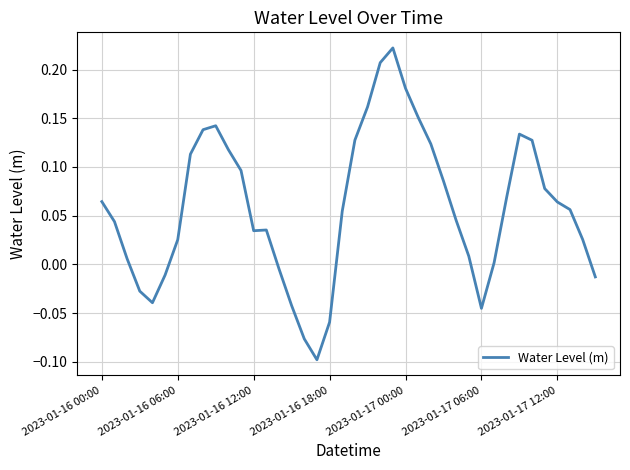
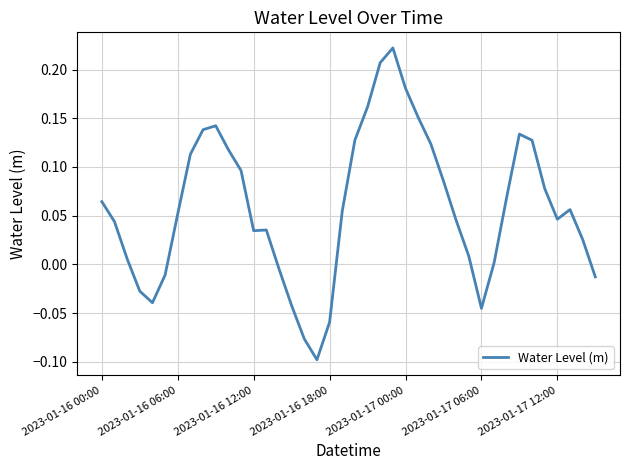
  {
    "2023-01-16 00:00": 0.06,
-   "2023-01-16 06:00": 0.03,
+   "2023-01-16 06:00": 0.05,
    "2023-01-16 12:00": 0.03,
    "2023-01-16 18:00": -0.06,
    "2023-01-17 00:00": 0.18,
    "2023-01-17 06:00": -0.05,
-   "2023-01-17 12:00": 0.06
+   "2023-01-17 12:00": 0.05
  }
